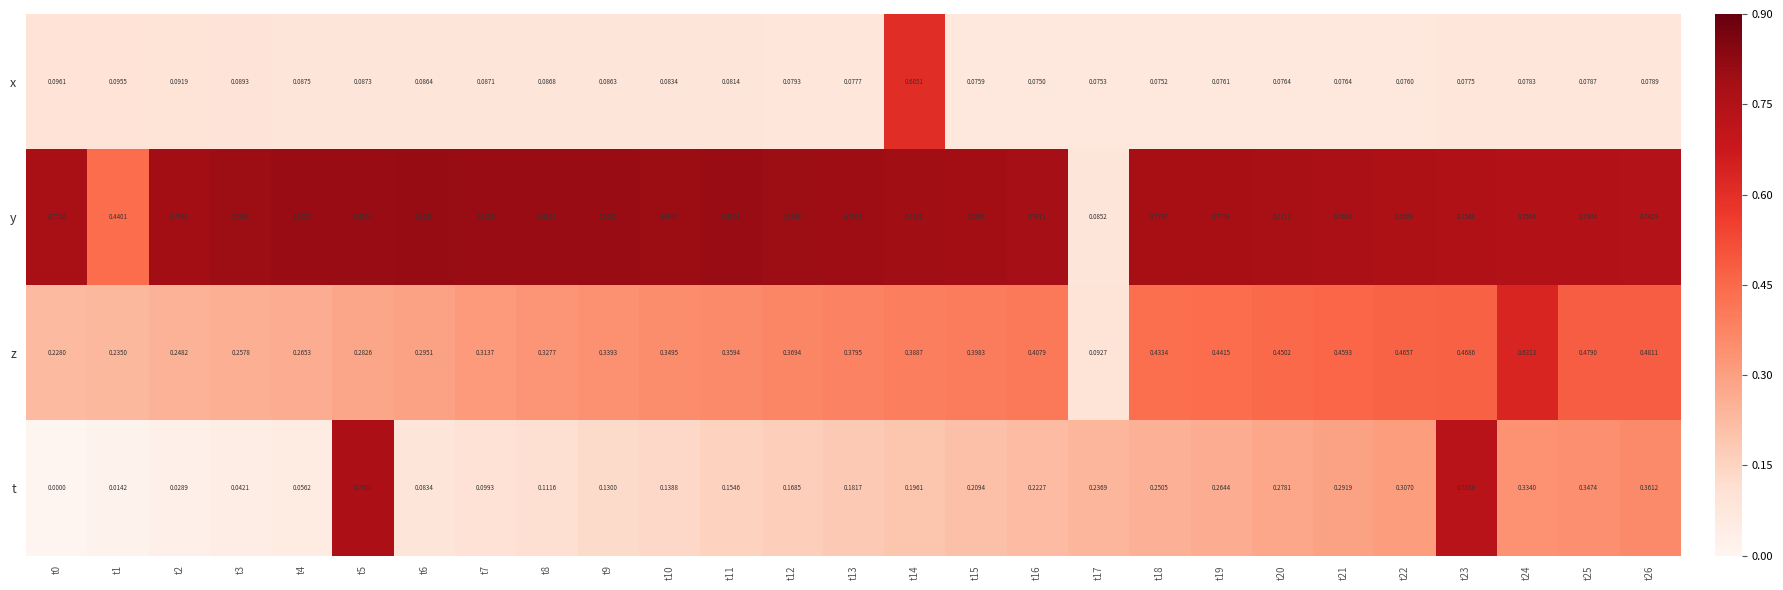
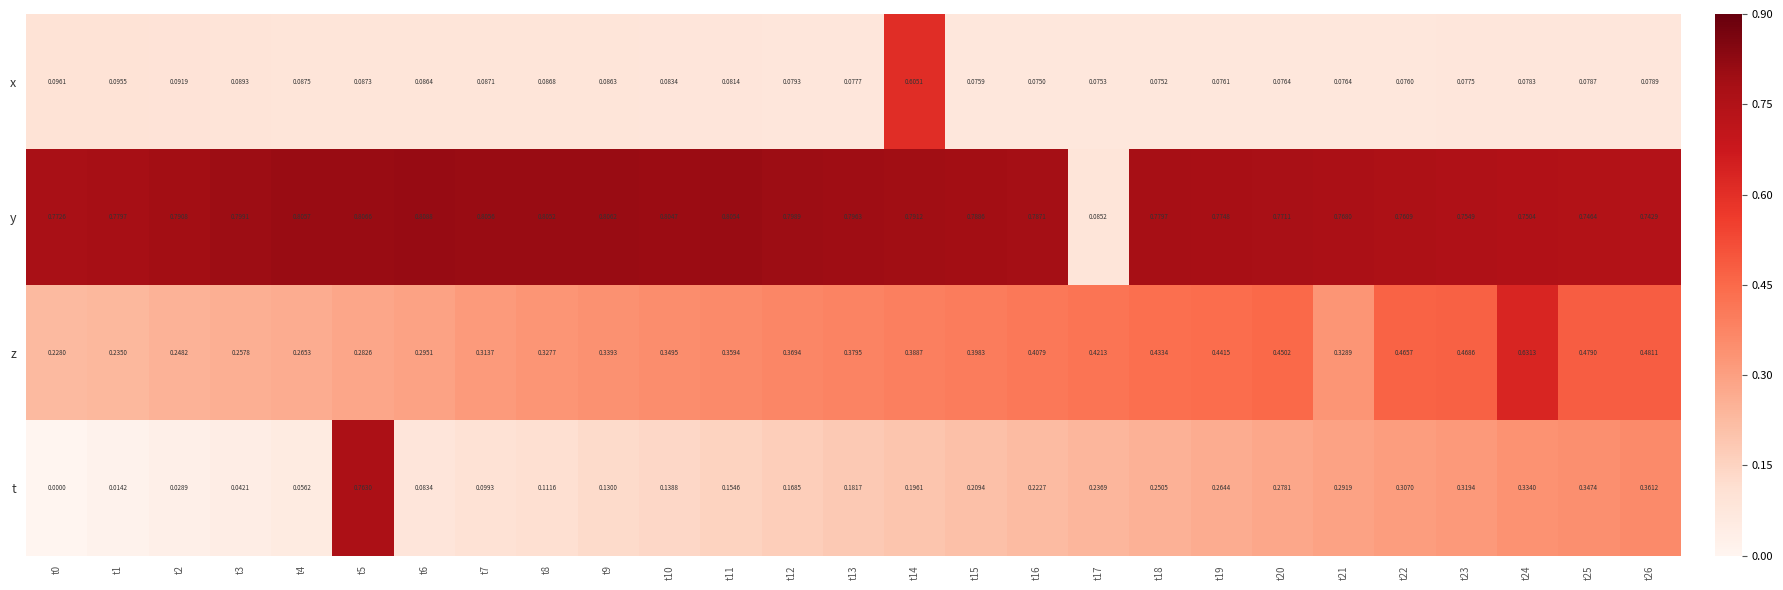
  {
    "x": {
      "t0": 0.0961,
      "t1": 0.0955,
      "t2": 0.0919,
      "t3": 0.0893,
      "t4": 0.0875,
      "t5": 0.0873,
      "t6": 0.0864,
      "t7": 0.0871,
      "t8": 0.0868,
      "t9": 0.0863,
      "t10": 0.0834,
      "t11": 0.0814,
      "t12": 0.0793,
      "t13": 0.0777,
      "t14": 0.6051,
      "t15": 0.0759,
      "t16": 0.0750,
      "t17": 0.0753,
      "t18": 0.0752,
      "t19": 0.0761,
      "t20": 0.0764,
      "t21": 0.0764,
      "t22": 0.0760,
      "t23": 0.0775,
      "t24": 0.0783,
      "t25": 0.0787,
      "t26": 0.0789
    },
    "y": {
      "t0": 0.7726,
-     "t1": 0.4401,
+     "t1": 0.7797,
      "t2": 0.7908,
      "t3": 0.7991,
      "t4": 0.8057,
      "t5": 0.8066,
      "t6": 0.8088,
      "t7": 0.8056,
      "t8": 0.8052,
      "t9": 0.8062,
      "t10": 0.8047,
      "t11": 0.8054,
      "t12": 0.7989,
      "t13": 0.7963,
      "t14": 0.7912,
      "t15": 0.7886,
      "t16": 0.7871,
      "t17": 0.0852,
      "t18": 0.7797,
      "t19": 0.7748,
      "t20": 0.7711,
      "t21": 0.7680,
      "t22": 0.7609,
      "t23": 0.7549,
      "t24": 0.7504,
      "t25": 0.7464,
      "t26": 0.7429
    },
    "z": {
      "t0": 0.2280,
      "t1": 0.2350,
      "t2": 0.2482,
      "t3": 0.2578,
      "t4": 0.2653,
      "t5": 0.2826,
      "t6": 0.2951,
      "t7": 0.3137,
      "t8": 0.3277,
      "t9": 0.3393,
      "t10": 0.3495,
      "t11": 0.3594,
      "t12": 0.3694,
      "t13": 0.3795,
      "t14": 0.3887,
      "t15": 0.3983,
      "t16": 0.4079,
-     "t17": 0.0927,
+     "t17": 0.4213,
      "t18": 0.4334,
      "t19": 0.4415,
      "t20": 0.4502,
-     "t21": 0.4593,
+     "t21": 0.3289,
      "t22": 0.4657,
      "t23": 0.4686,
      "t24": 0.6313,
      "t25": 0.4790,
      "t26": 0.4811
    },
    "t": {
      "t0": 0.0000,
      "t1": 0.0142,
      "t2": 0.0289,
      "t3": 0.0421,
      "t4": 0.0562,
      "t5": 0.7630,
      "t6": 0.0834,
      "t7": 0.0993,
      "t8": 0.1116,
      "t9": 0.1300,
      "t10": 0.1388,
      "t11": 0.1546,
      "t12": 0.1685,
      "t13": 0.1817,
      "t14": 0.1961,
      "t15": 0.2094,
      "t16": 0.2227,
      "t17": 0.2369,
      "t18": 0.2505,
      "t19": 0.2644,
      "t20": 0.2781,
      "t21": 0.2919,
      "t22": 0.3070,
-     "t23": 0.7338,
+     "t23": 0.3194,
      "t24": 0.3340,
      "t25": 0.3474,
      "t26": 0.3612
    }
  }
